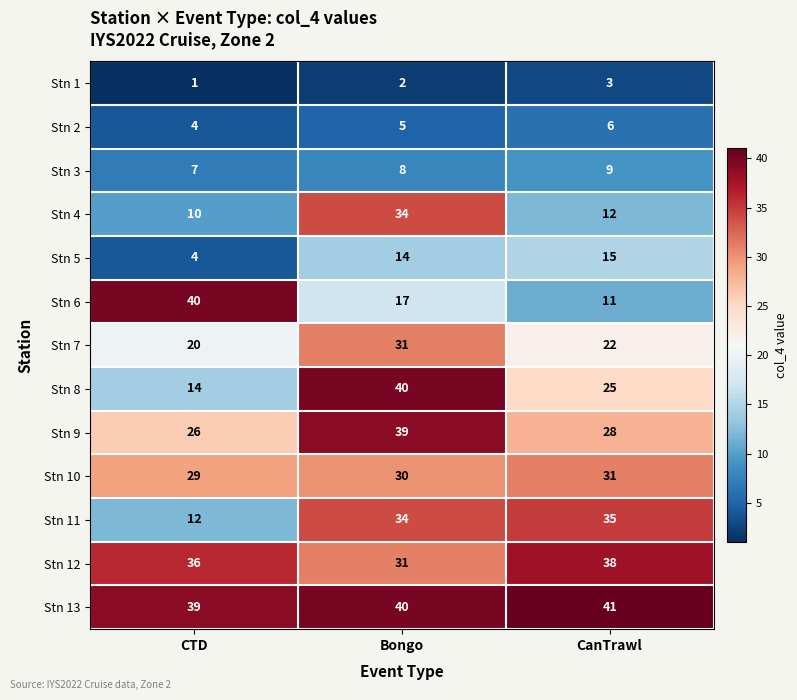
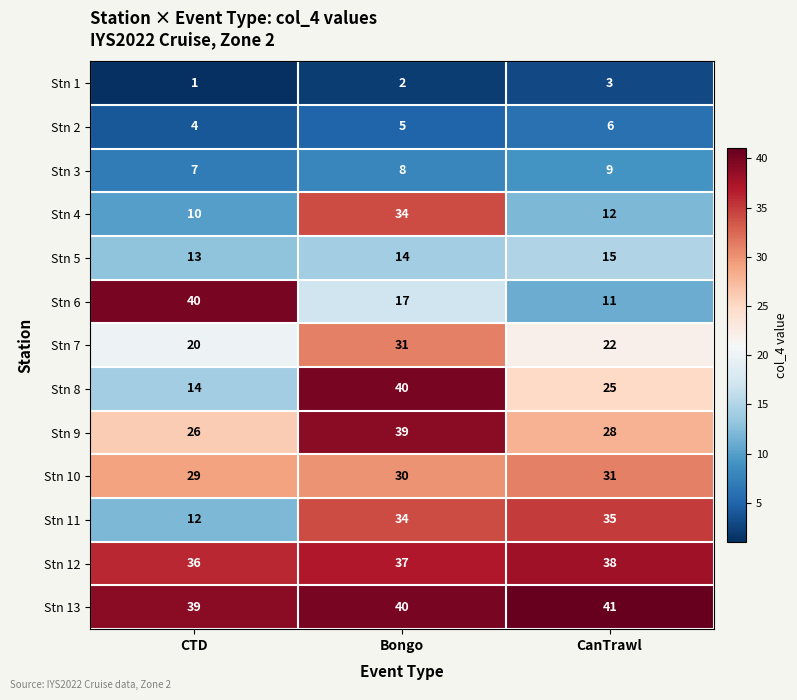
  {
    "Stn 1": {
      "CTD": 1,
      "Bongo": 2,
      "CanTrawl": 3
    },
    "Stn 2": {
      "CTD": 4,
      "Bongo": 5,
      "CanTrawl": 6
    },
    "Stn 3": {
      "CTD": 7,
      "Bongo": 8,
      "CanTrawl": 9
    },
    "Stn 4": {
      "CTD": 10,
      "Bongo": 34,
      "CanTrawl": 12
    },
    "Stn 5": {
-     "CTD": 4,
+     "CTD": 13,
      "Bongo": 14,
      "CanTrawl": 15
    },
    "Stn 6": {
      "CTD": 40,
      "Bongo": 17,
      "CanTrawl": 11
    },
    "Stn 7": {
      "CTD": 20,
      "Bongo": 31,
      "CanTrawl": 22
    },
    "Stn 8": {
      "CTD": 14,
      "Bongo": 40,
      "CanTrawl": 25
    },
    "Stn 9": {
      "CTD": 26,
      "Bongo": 39,
      "CanTrawl": 28
    },
    "Stn 10": {
      "CTD": 29,
      "Bongo": 30,
      "CanTrawl": 31
    },
    "Stn 11": {
      "CTD": 12,
      "Bongo": 34,
      "CanTrawl": 35
    },
    "Stn 12": {
      "CTD": 36,
-     "Bongo": 31,
+     "Bongo": 37,
      "CanTrawl": 38
    },
    "Stn 13": {
      "CTD": 39,
      "Bongo": 40,
      "CanTrawl": 41
    }
  }
